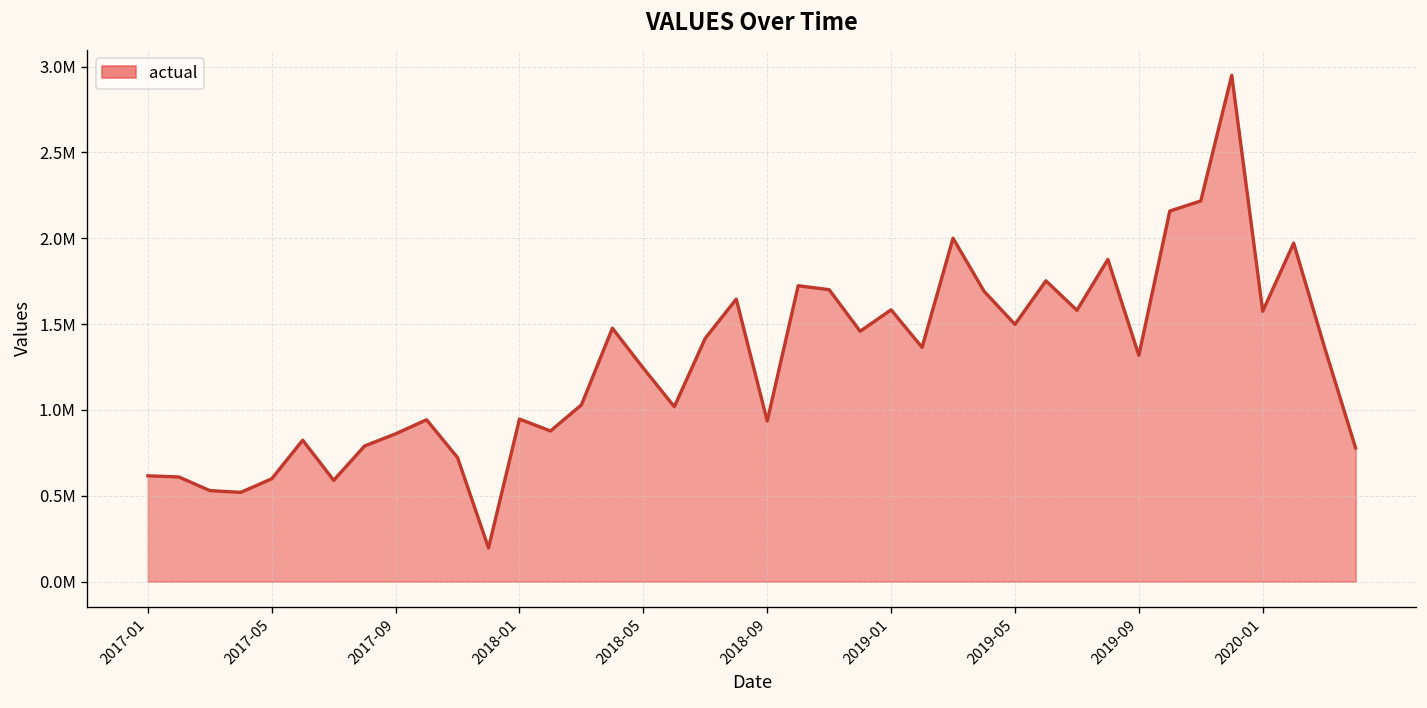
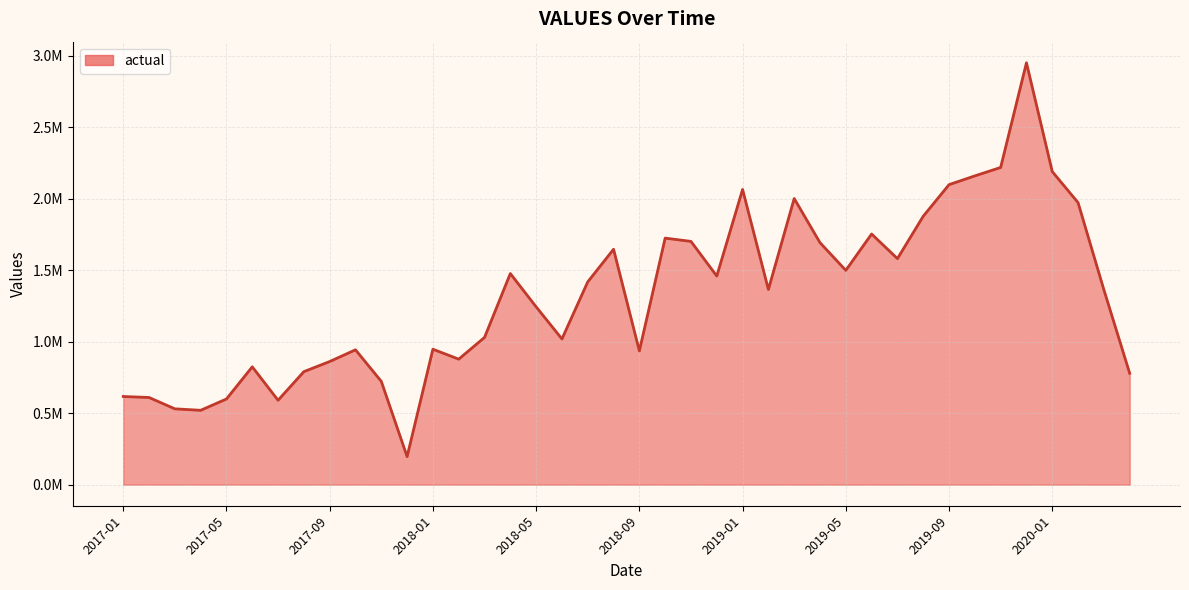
  {
    "2017-01": 620000,
    "2017-05": 600000,
    "2017-09": 860000,
    "2018-01": 950000,
    "2018-05": 1240000,
    "2018-09": 940000,
-   "2019-01": 1580000,
+   "2019-01": 2060000,
    "2019-05": 1500000,
-   "2019-09": 1320000,
-   "2020-01": 1580000
+   "2019-09": 2100000,
+   "2020-01": 2190000
  }
